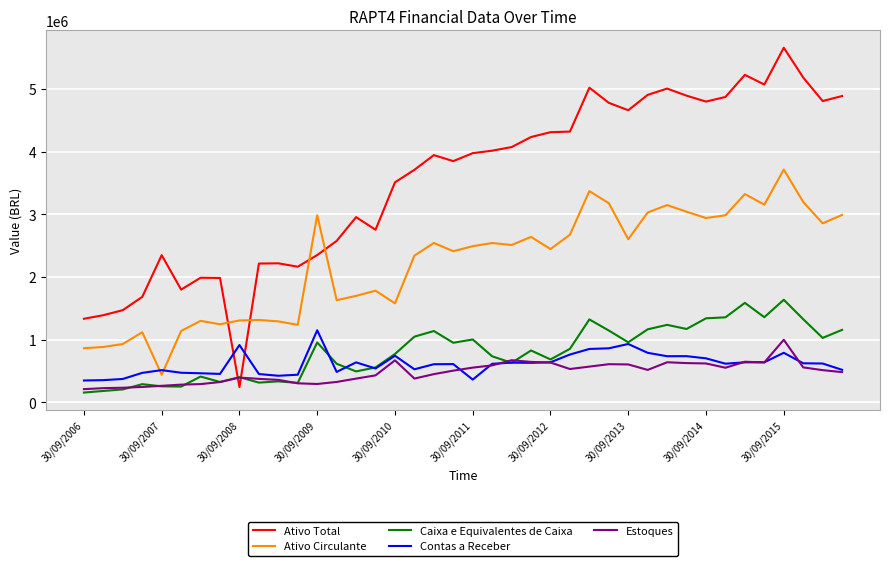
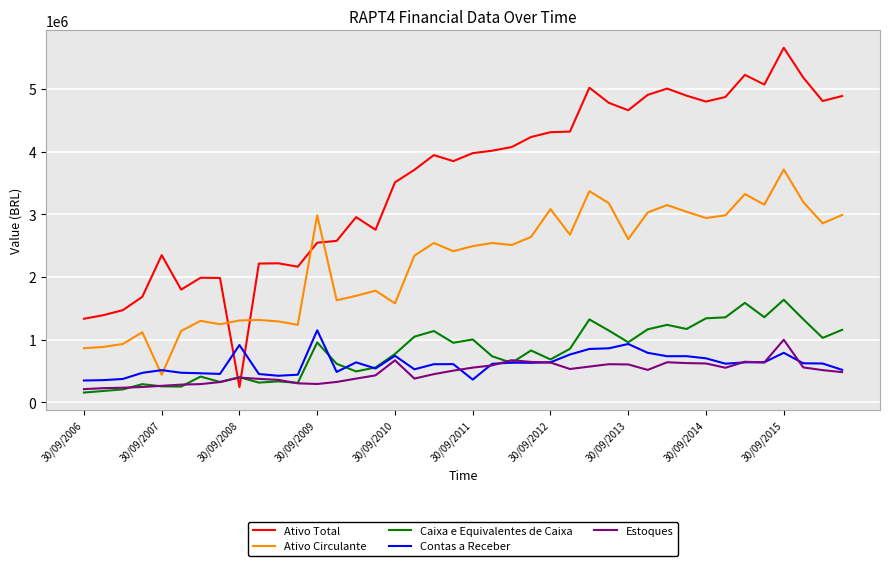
  {
    "Ativo Total": {
      "30/09/2006": 1300000,
      "30/09/2007": 2300000,
      "30/09/2008": 200000,
-     "30/09/2009": 2400000,
+     "30/09/2009": 2500000,
      "30/09/2010": 3500000,
      "30/09/2011": 4000000,
      "30/09/2012": 4300000,
      "30/09/2013": 4700000,
      "30/09/2014": 4800000,
      "30/09/2015": 5700000
    },
    "Ativo Circulante": {
      "30/09/2006": 900000,
      "30/09/2007": 400000,
      "30/09/2008": 1300000,
      "30/09/2009": 3000000,
      "30/09/2010": 1600000,
      "30/09/2011": 2500000,
-     "30/09/2012": 2400000,
+     "30/09/2012": 3100000,
      "30/09/2013": 2600000,
      "30/09/2014": 2900000,
      "30/09/2015": 3700000
    },
    "Caixa e Equivalentes de Caixa": {
      "30/09/2006": 200000,
      "30/09/2009": 1000000,
      "30/09/2011": 1000000,
      "30/09/2012": 700000,
      "30/09/2014": 1300000,
      "30/09/2015": 1600000
    },
    "Contas a Receber": {
      "30/09/2006": 400000,
      "30/09/2007": 500000,
      "30/09/2008": 900000,
      "30/09/2009": 1200000,
      "30/09/2011": 400000,
      "30/09/2014": 700000,
      "30/09/2015": 800000
    },
    "Estoques": {
      "30/09/2006": 200000,
      "30/09/2009": 300000,
      "30/09/2010": 700000,
      "30/09/2011": 600000,
      "30/09/2013": 600000,
      "30/09/2014": 600000,
      "30/09/2015": 1000000
    }
  }
